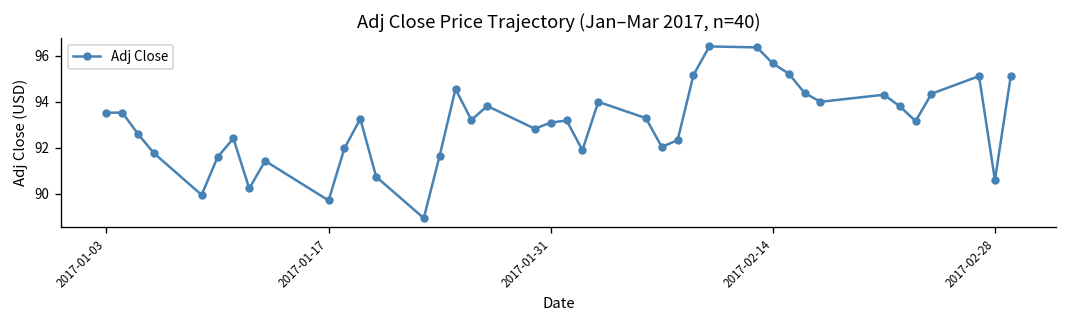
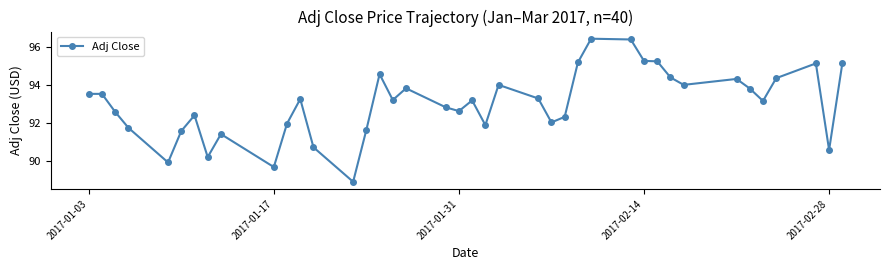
  {
    "2017-01-03": 93.5,
    "2017-01-17": 89.7,
-   "2017-01-31": 93.1,
-   "2017-02-14": 95.7,
+   "2017-01-31": 92.6,
+   "2017-02-14": 95.3,
    "2017-02-28": 90.6
  }
